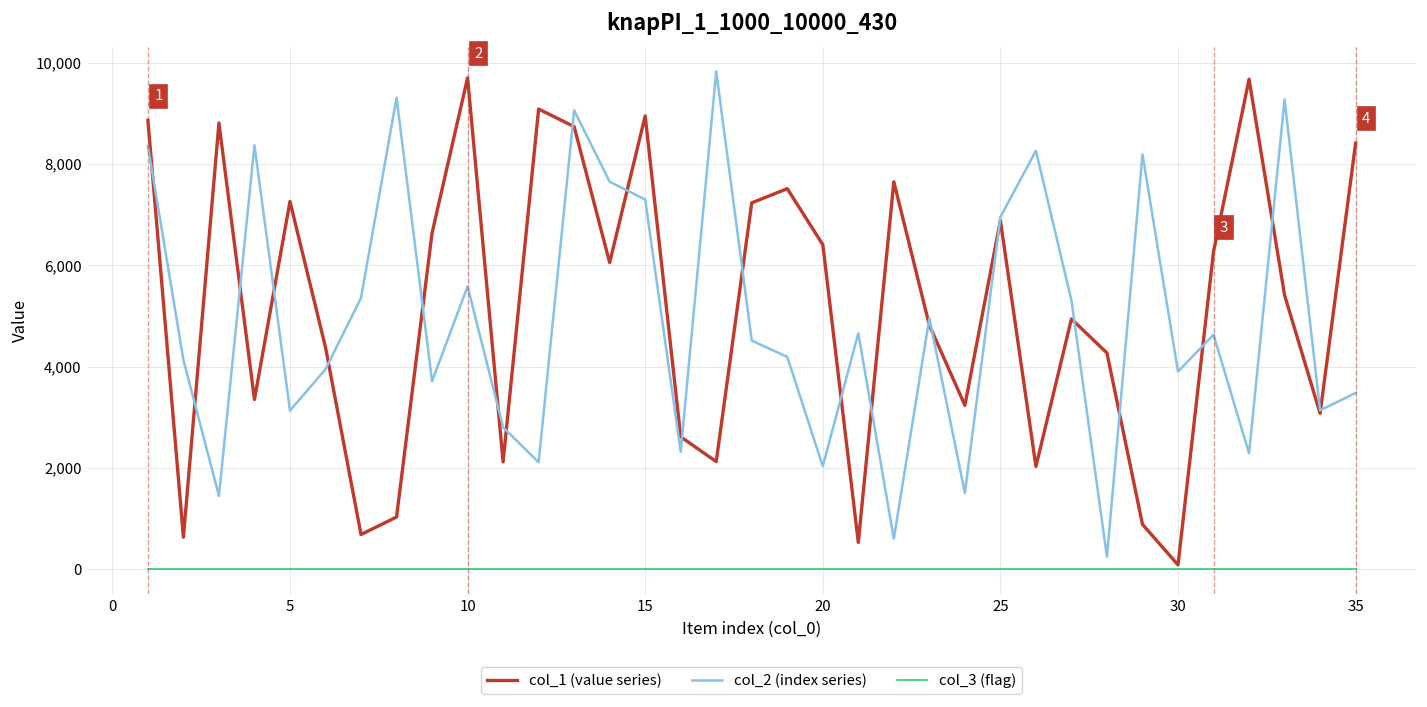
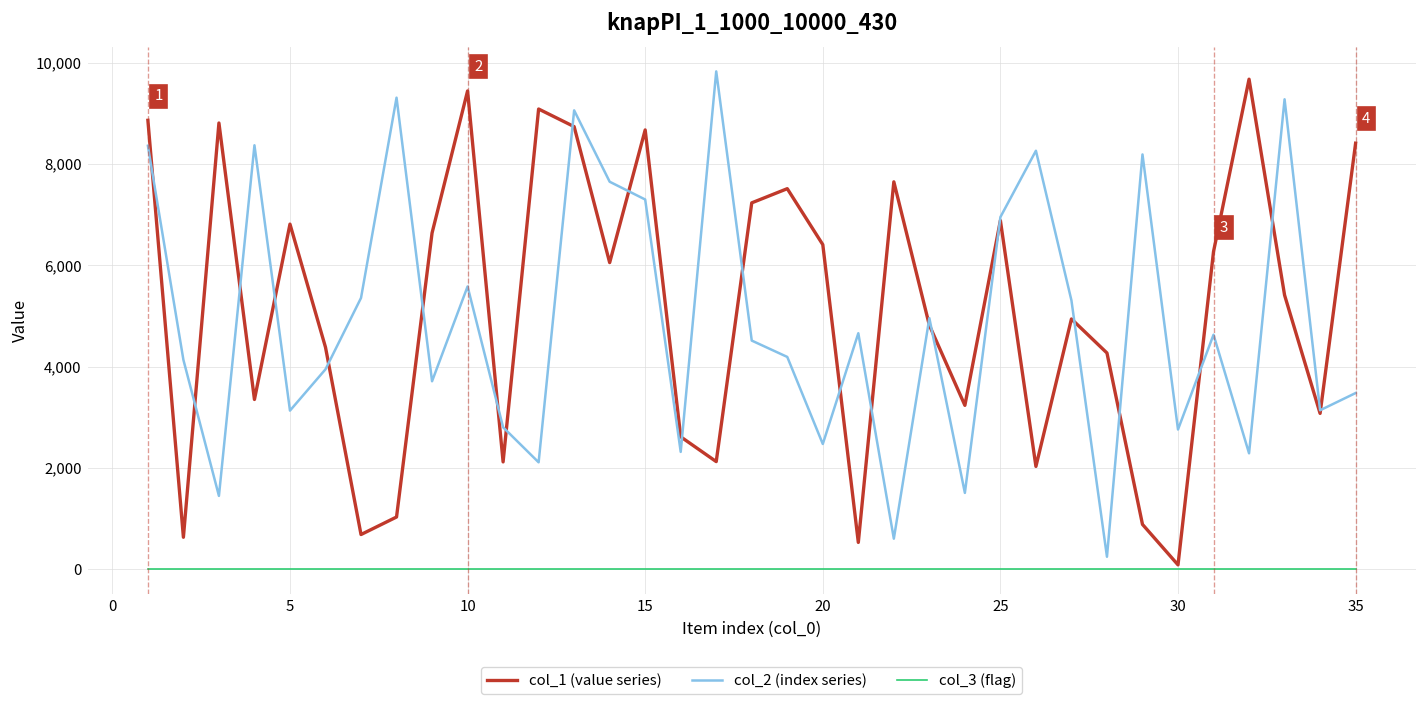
  {
    "col_1 (value series)": {
-     "5": "7,300",
-     "10": "9,700",
-     "15": "8,900",
+     "5": "6,800",
+     "10": "9,400",
+     "15": "8,700",
      "20": "6,400",
      "25": "6,900",
      "30": "100"
    },
    "col_2 (index series)": {
      "5": "3,100",
      "10": "5,600",
      "15": "7,300",
-     "20": "2,000",
+     "20": "2,500",
      "25": "7,000",
-     "30": "3,900",
+     "30": "2,800",
      "35": "3,500"
    },
    "col_3 (flag)": {
      "5": "0",
      "10": "0",
      "15": "0",
      "20": "0",
      "25": "0",
      "30": "0",
      "35": "0"
    }
  }
